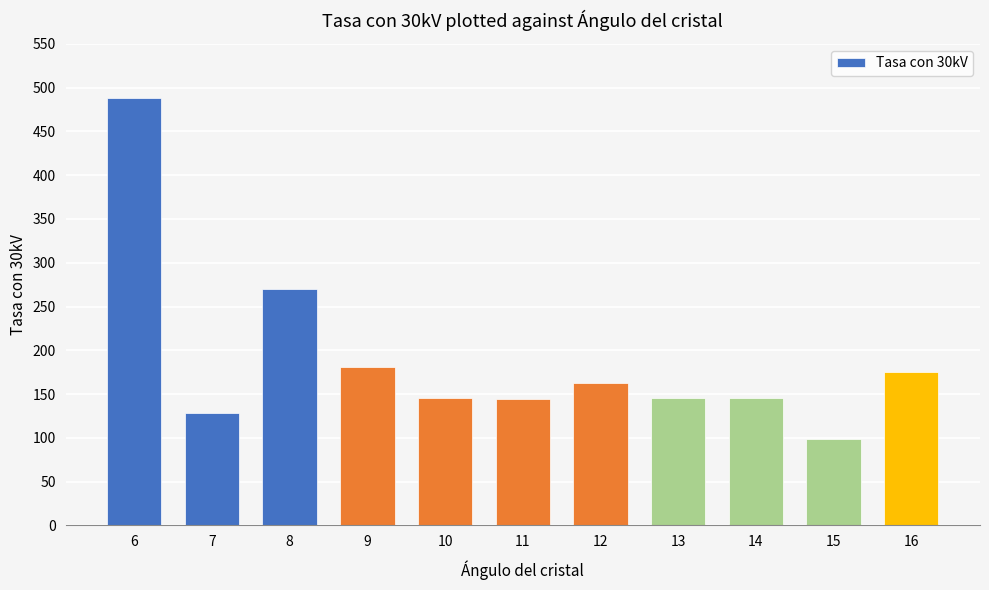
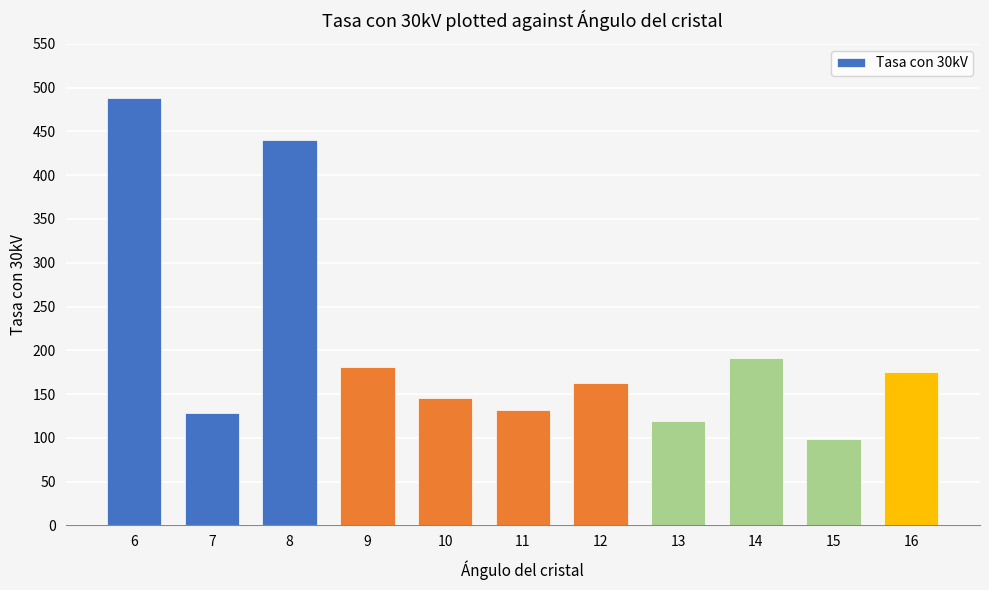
  {
    "6": 490,
    "7": 130,
-   "8": 270,
+   "8": 440,
    "9": 180,
    "10": 150,
-   "11": 140,
+   "11": 130,
    "12": 160,
-   "13": 150,
-   "14": 150,
+   "13": 120,
+   "14": 190,
    "15": 100,
    "16": 180
  }
